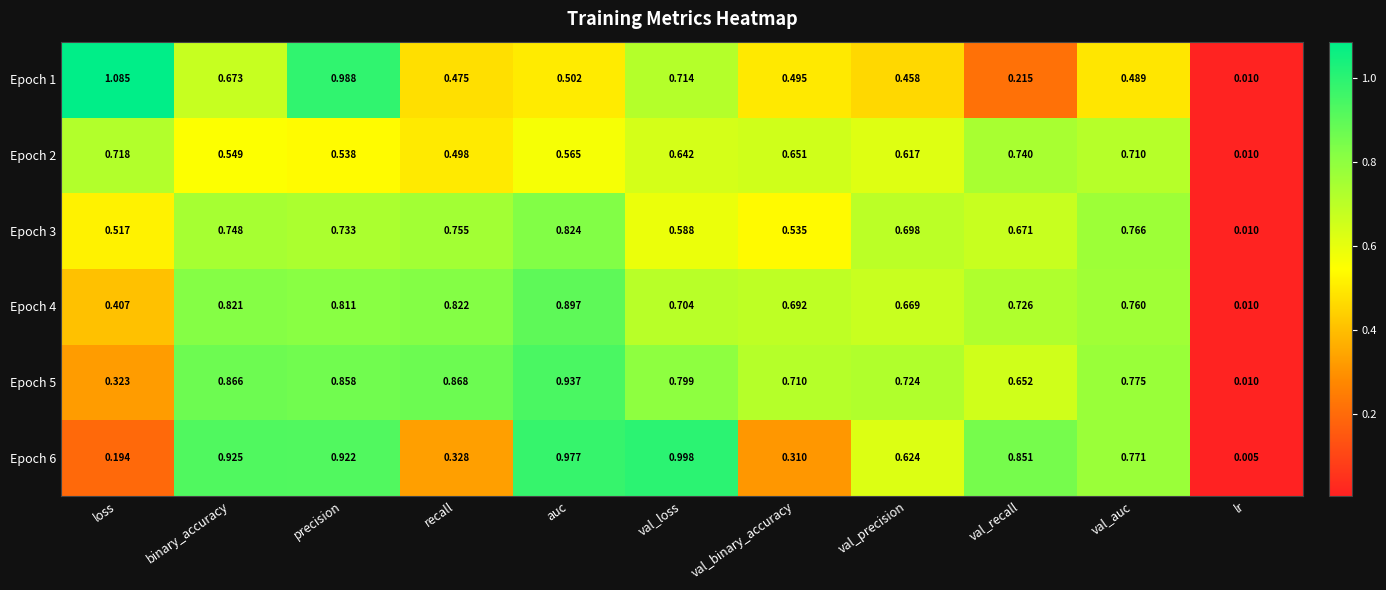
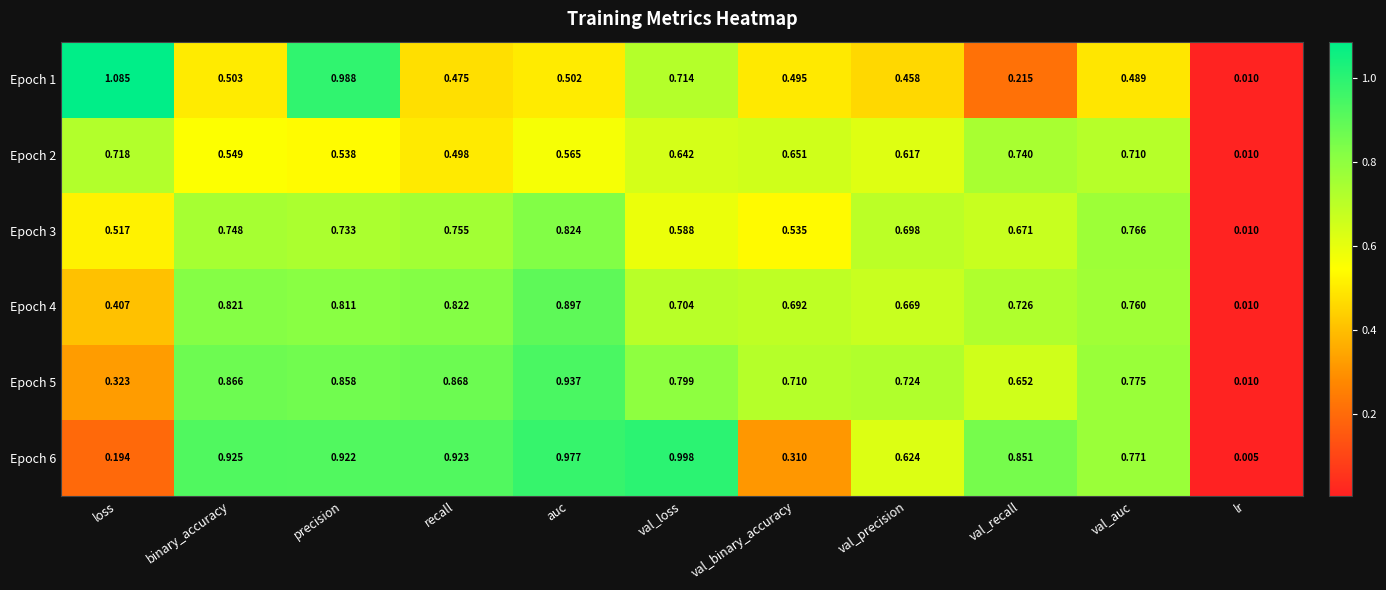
  {
    "Epoch 1": {
      "loss": 1.085,
-     "binary_accuracy": 0.673,
+     "binary_accuracy": 0.503,
      "precision": 0.988,
      "recall": 0.475,
      "auc": 0.502,
      "val_loss": 0.714,
      "val_binary_accuracy": 0.495,
      "val_precision": 0.458,
      "val_recall": 0.215,
      "val_auc": 0.489,
      "lr": 0.010
    },
    "Epoch 2": {
      "loss": 0.718,
      "binary_accuracy": 0.549,
      "precision": 0.538,
      "recall": 0.498,
      "auc": 0.565,
      "val_loss": 0.642,
      "val_binary_accuracy": 0.651,
      "val_precision": 0.617,
      "val_recall": 0.740,
      "val_auc": 0.710,
      "lr": 0.010
    },
    "Epoch 3": {
      "loss": 0.517,
      "binary_accuracy": 0.748,
      "precision": 0.733,
      "recall": 0.755,
      "auc": 0.824,
      "val_loss": 0.588,
      "val_binary_accuracy": 0.535,
      "val_precision": 0.698,
      "val_recall": 0.671,
      "val_auc": 0.766,
      "lr": 0.010
    },
    "Epoch 4": {
      "loss": 0.407,
      "binary_accuracy": 0.821,
      "precision": 0.811,
      "recall": 0.822,
      "auc": 0.897,
      "val_loss": 0.704,
      "val_binary_accuracy": 0.692,
      "val_precision": 0.669,
      "val_recall": 0.726,
      "val_auc": 0.760,
      "lr": 0.010
    },
    "Epoch 5": {
      "loss": 0.323,
      "binary_accuracy": 0.866,
      "precision": 0.858,
      "recall": 0.868,
      "auc": 0.937,
      "val_loss": 0.799,
      "val_binary_accuracy": 0.710,
      "val_precision": 0.724,
      "val_recall": 0.652,
      "val_auc": 0.775,
      "lr": 0.010
    },
    "Epoch 6": {
      "loss": 0.194,
      "binary_accuracy": 0.925,
      "precision": 0.922,
-     "recall": 0.328,
+     "recall": 0.923,
      "auc": 0.977,
      "val_loss": 0.998,
      "val_binary_accuracy": 0.310,
      "val_precision": 0.624,
      "val_recall": 0.851,
      "val_auc": 0.771,
      "lr": 0.005
    }
  }
